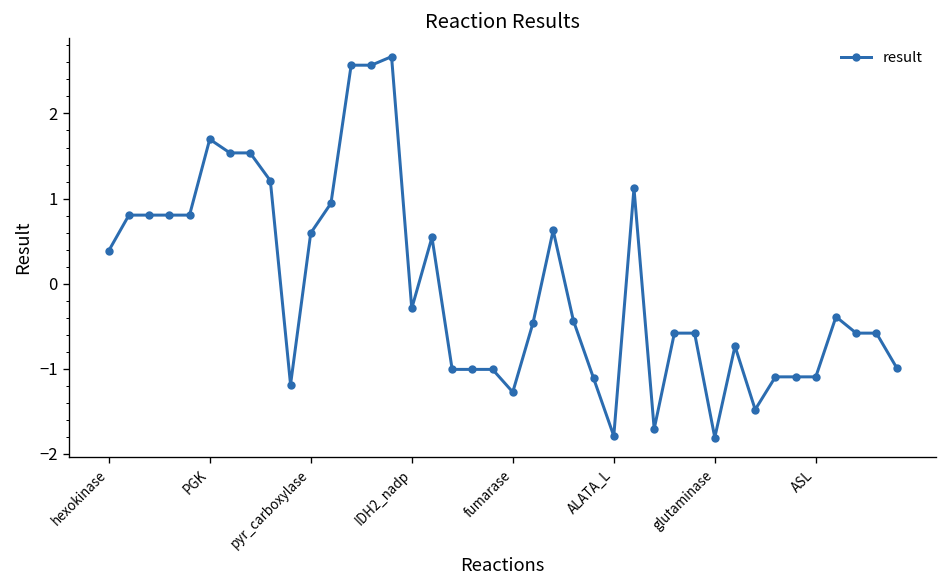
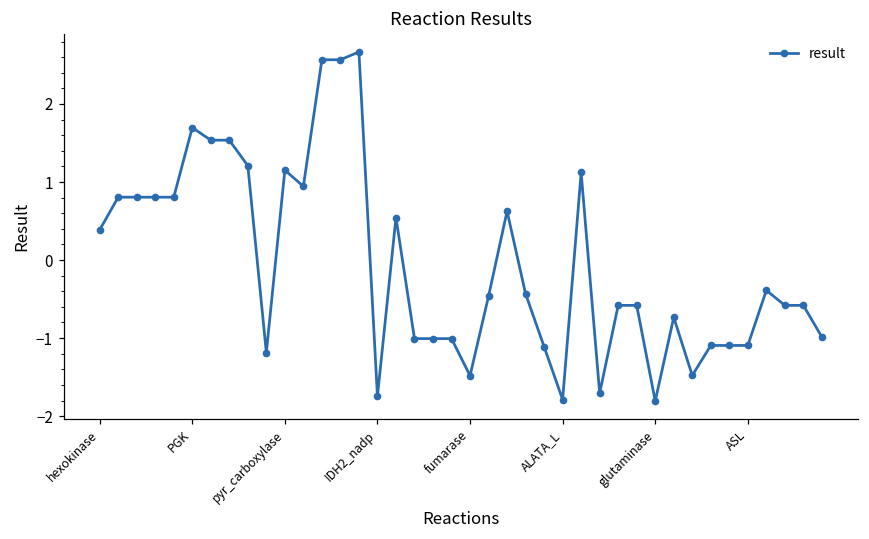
  {
    "hexokinase": 0.4,
    "PGK": 1.7,
-   "pyr_carboxylase": 0.6,
-   "IDH2_nadp": -0.3,
-   "fumarase": -1.3,
+   "pyr_carboxylase": 1.2,
+   "IDH2_nadp": -1.7,
+   "fumarase": -1.5,
    "ALATA_L": -1.8,
    "glutaminase": -1.8,
    "ASL": -1.1
  }
